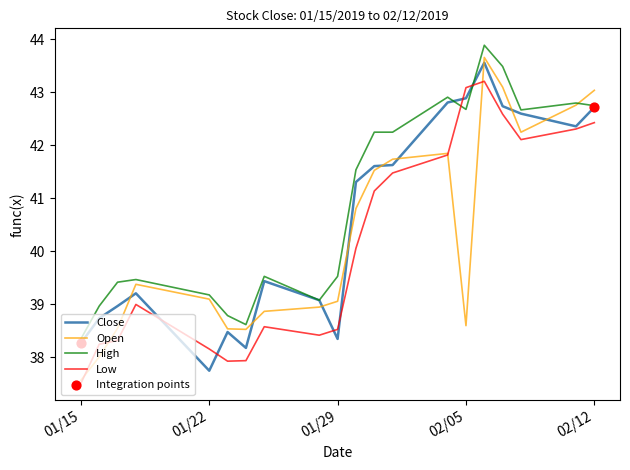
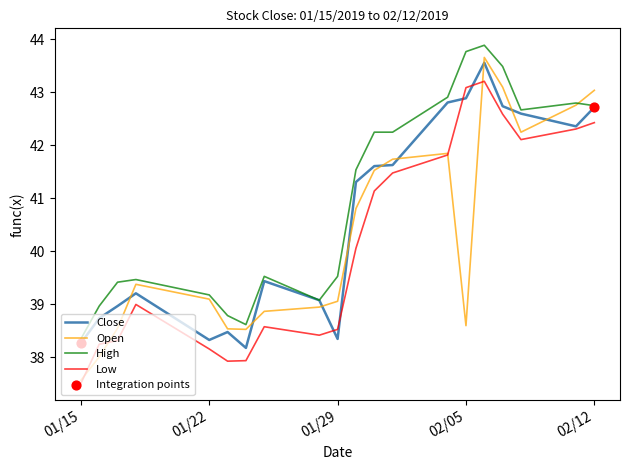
  {
    "Close": {
-     "01/22": 37.8,
+     "01/22": 38.3,
      "01/29": 38.4,
      "02/05": 42.9
    },
    "Open": {
      "01/22": 39.1,
      "01/29": 39.1,
      "02/05": 38.6,
      "02/12": 43.0
    },
    "High": {
      "01/22": 39.2,
      "01/29": 39.5,
-     "02/05": 42.7
+     "02/05": 43.8
    }
  }
